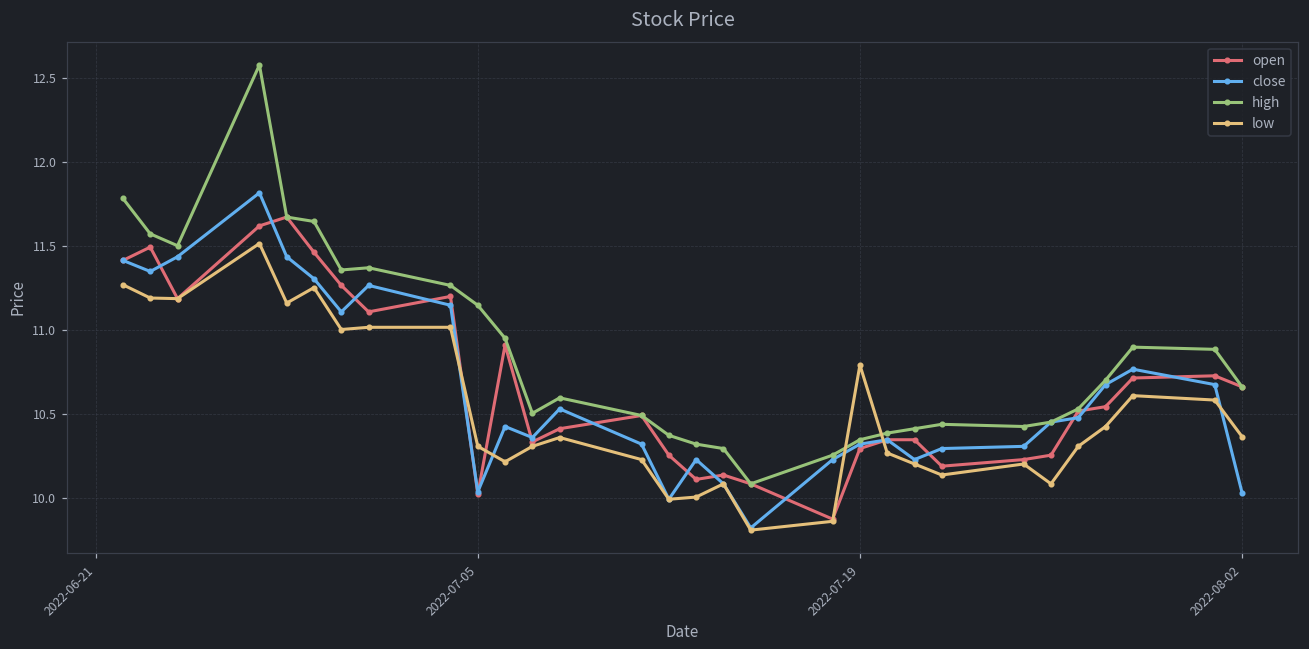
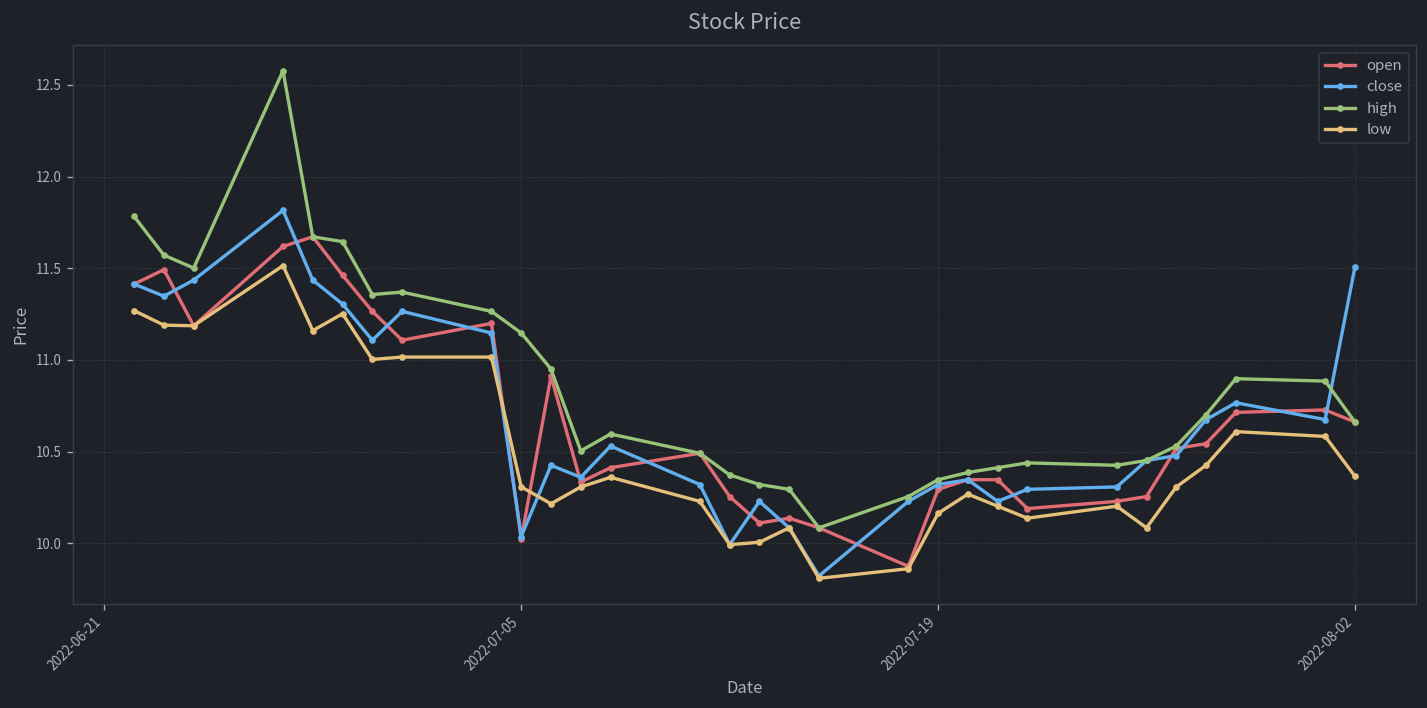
  {
    "open": {
      "2022-07-19": 10.29
    },
    "close": {
      "2022-07-19": 10.32,
-     "2022-08-02": 10.03
+     "2022-08-02": 11.51
    },
    "high": {
      "2022-07-05": 11.15,
      "2022-07-19": 10.35
    },
    "low": {
      "2022-07-05": 10.31,
-     "2022-07-19": 10.79,
+     "2022-07-19": 10.16,
      "2022-08-02": 10.37
    }
  }
